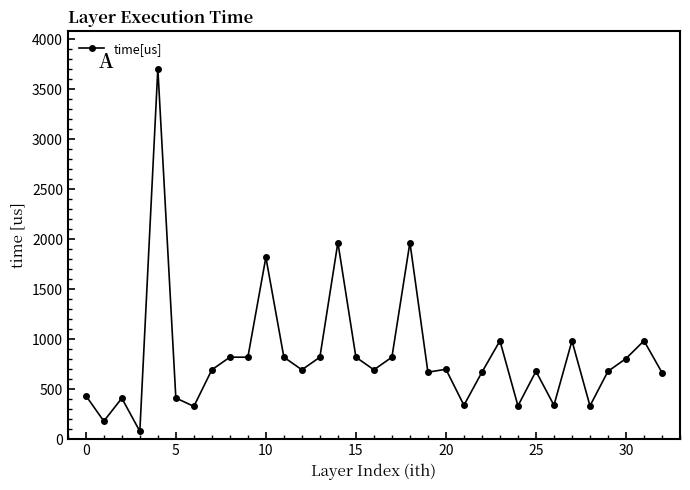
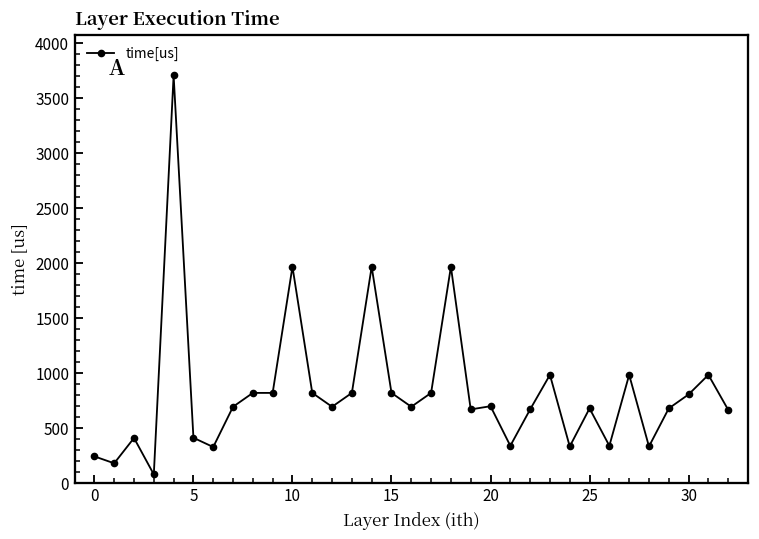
  {
-   "0": 400,
+   "0": 200,
    "5": 400,
-   "10": 1800,
+   "10": 2000,
    "15": 800,
    "20": 700,
    "25": 700,
    "30": 800
  }
